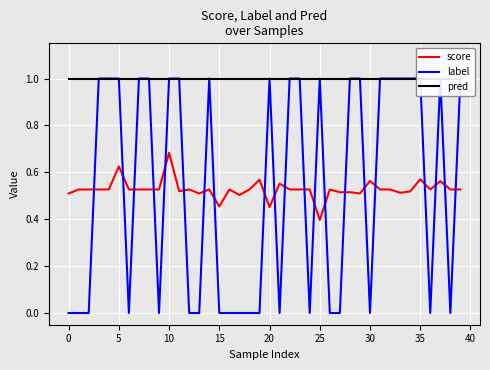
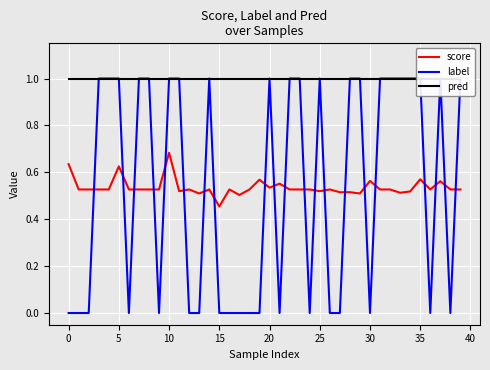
  {
    "score": {
-     "0": 0.51,
+     "0": 0.63,
      "5": 0.63,
      "10": 0.68,
      "15": 0.45,
-     "20": 0.45,
-     "25": 0.40,
+     "20": 0.53,
+     "25": 0.52,
      "30": 0.56,
      "35": 0.57
    },
    "label": {
      "0": 0.00,
      "15": 0.00,
      "30": 0.00
    },
    "pred": {
      "0": 1.00,
      "15": 1.00,
      "30": 1.00
    }
  }
